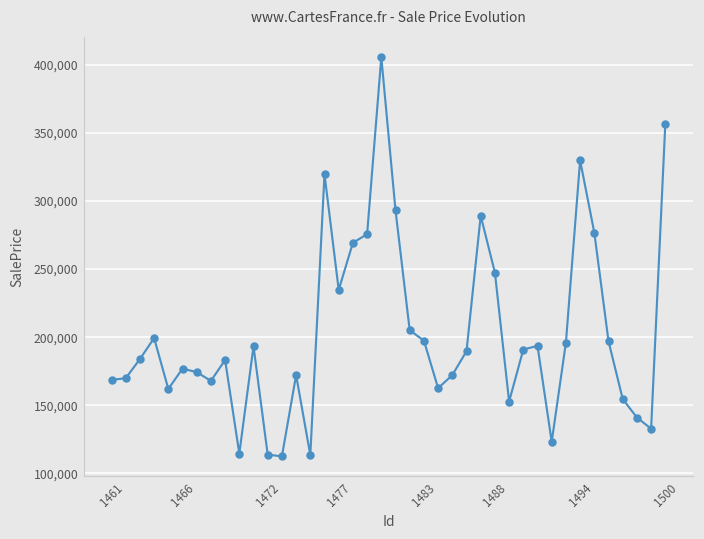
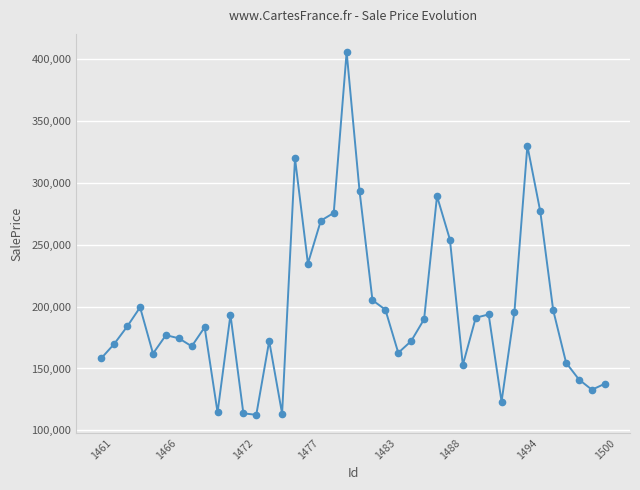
  {
-   "1461": "169,000",
+   "1461": "158,000",
    "1466": "177,000",
    "1472": "114,000",
    "1477": "235,000",
    "1483": "197,000",
-   "1488": "247,000",
+   "1488": "254,000",
    "1494": "330,000",
-   "1500": "357,000"
+   "1500": "138,000"
  }
